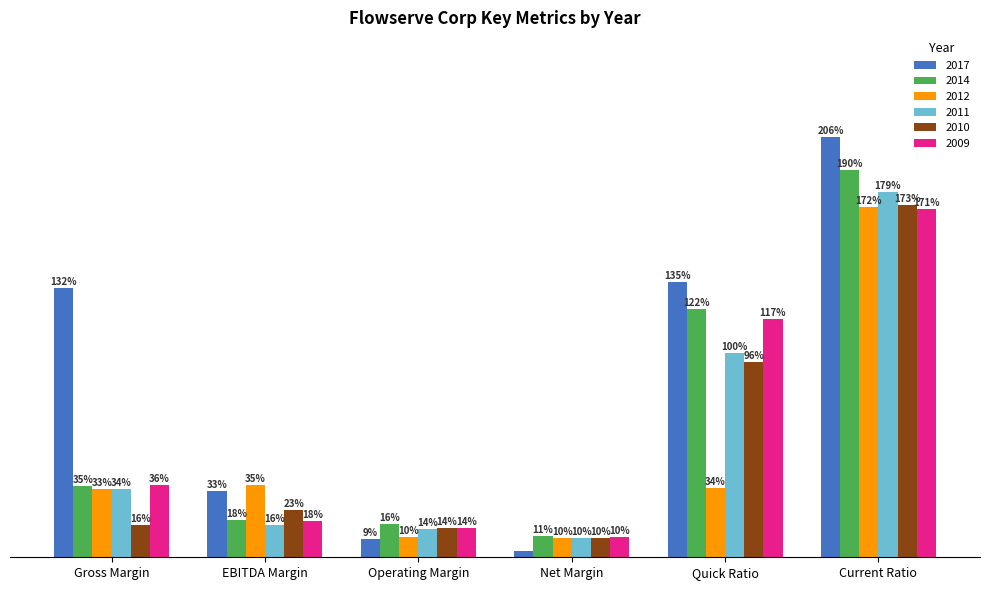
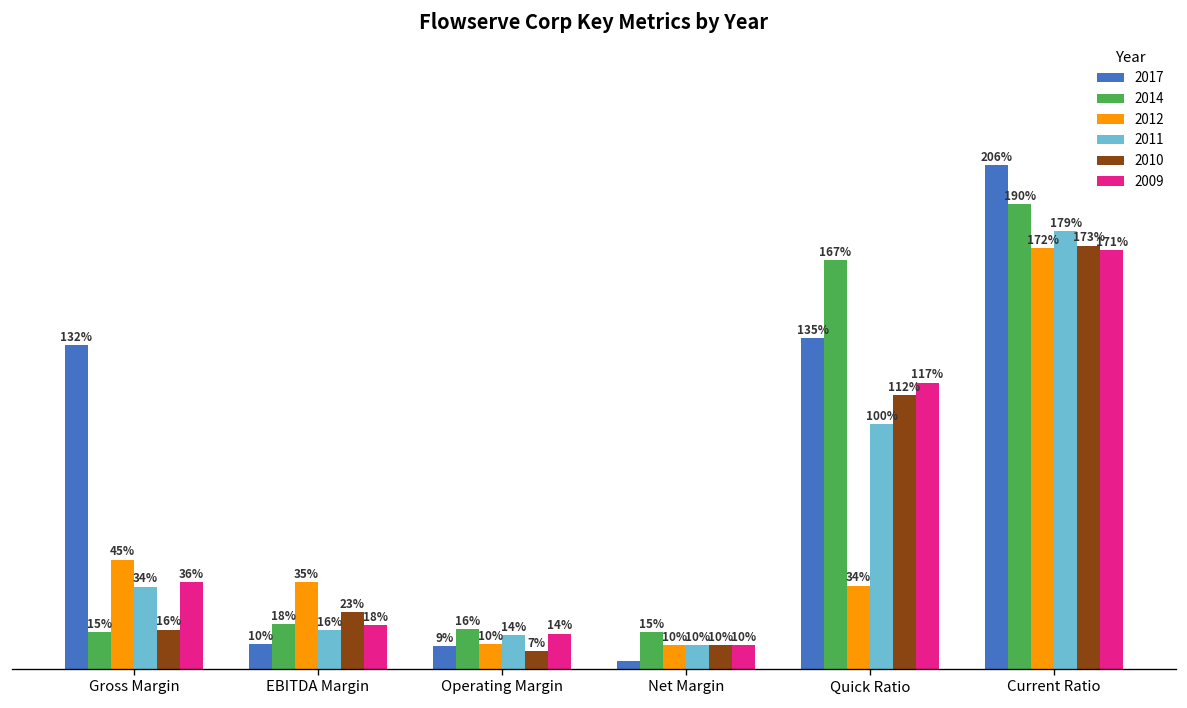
  {
    "2017": {
      "Gross Margin": "132%",
-     "EBITDA Margin": "33%",
+     "EBITDA Margin": "10%",
      "Operating Margin": "9%",
      "Quick Ratio": "135%",
      "Current Ratio": "206%"
    },
    "2014": {
-     "Gross Margin": "35%",
+     "Gross Margin": "15%",
      "EBITDA Margin": "18%",
      "Operating Margin": "16%",
-     "Net Margin": "11%",
-     "Quick Ratio": "122%",
+     "Net Margin": "15%",
+     "Quick Ratio": "167%",
      "Current Ratio": "190%"
    },
    "2012": {
-     "Gross Margin": "33%",
+     "Gross Margin": "45%",
      "EBITDA Margin": "35%",
      "Operating Margin": "10%",
      "Net Margin": "10%",
      "Quick Ratio": "34%",
      "Current Ratio": "172%"
    },
    "2011": {
      "Gross Margin": "34%",
      "EBITDA Margin": "16%",
      "Operating Margin": "14%",
      "Net Margin": "10%",
      "Quick Ratio": "100%",
      "Current Ratio": "179%"
    },
    "2010": {
      "Gross Margin": "16%",
      "EBITDA Margin": "23%",
-     "Operating Margin": "14%",
+     "Operating Margin": "7%",
      "Net Margin": "10%",
-     "Quick Ratio": "96%"
+     "Quick Ratio": "112%"
    },
    "2009": {
      "Gross Margin": "36%",
      "EBITDA Margin": "18%",
      "Operating Margin": "14%",
      "Net Margin": "10%",
      "Quick Ratio": "117%"
    }
  }
